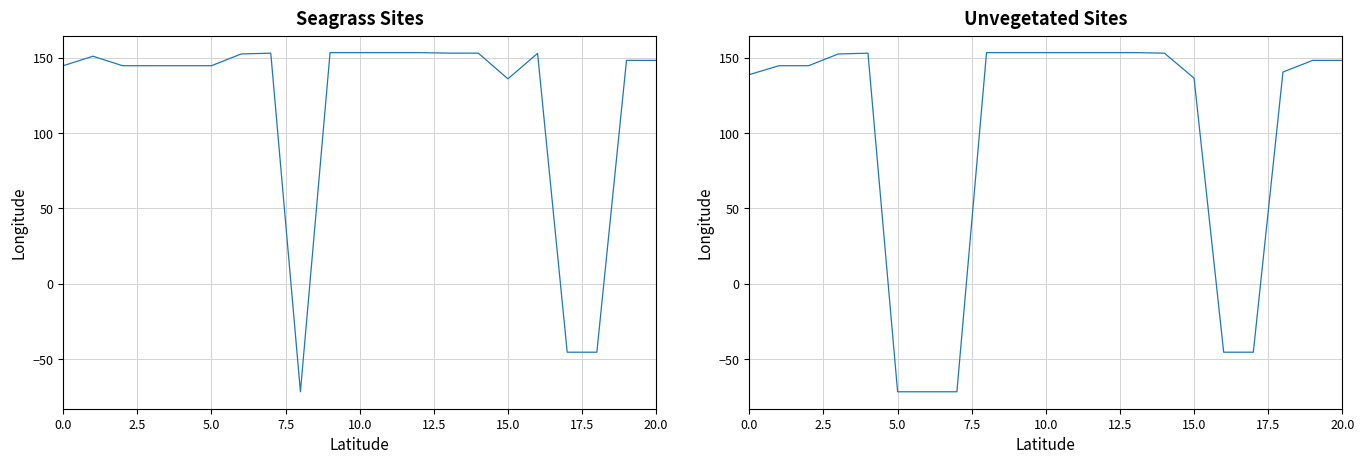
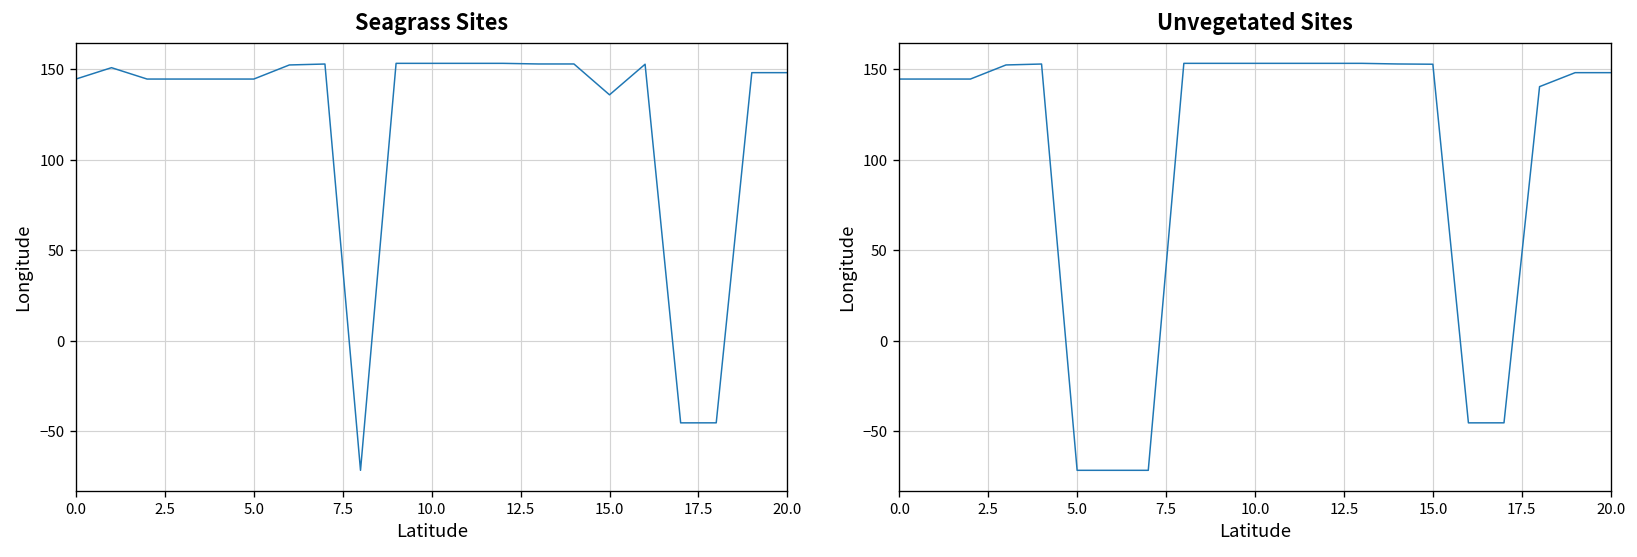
  {
    "Seagrass Sites": {
      "0.0": 145,
      "5.0": 145,
      "10.0": 153,
      "15.0": 136,
      "20.0": 148
    },
    "Unvegetated Sites": {
-     "0.0": 139,
+     "0.0": 145,
      "5.0": -72,
      "10.0": 153,
-     "15.0": 136,
+     "15.0": 153,
      "20.0": 148
    }
  }
